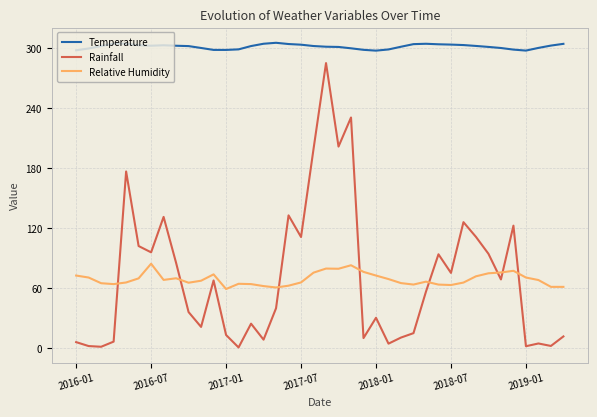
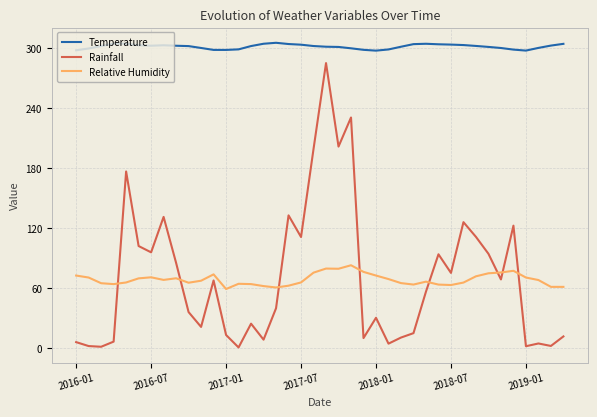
  {
    "Temperature": {
      "2017-01": 298,
      "2017-07": 303,
      "2018-01": 297,
      "2018-07": 303,
      "2019-01": 297
    },
    "Rainfall": {
      "2016-01": 6,
      "2016-07": 96,
      "2017-01": 13,
      "2017-07": 111,
      "2018-01": 31,
      "2018-07": 75,
      "2019-01": 2
    },
    "Relative Humidity": {
      "2016-01": 73,
-     "2016-07": 85,
+     "2016-07": 71,
      "2017-01": 59,
      "2017-07": 66,
      "2018-01": 73,
      "2018-07": 63,
      "2019-01": 71
    }
  }
